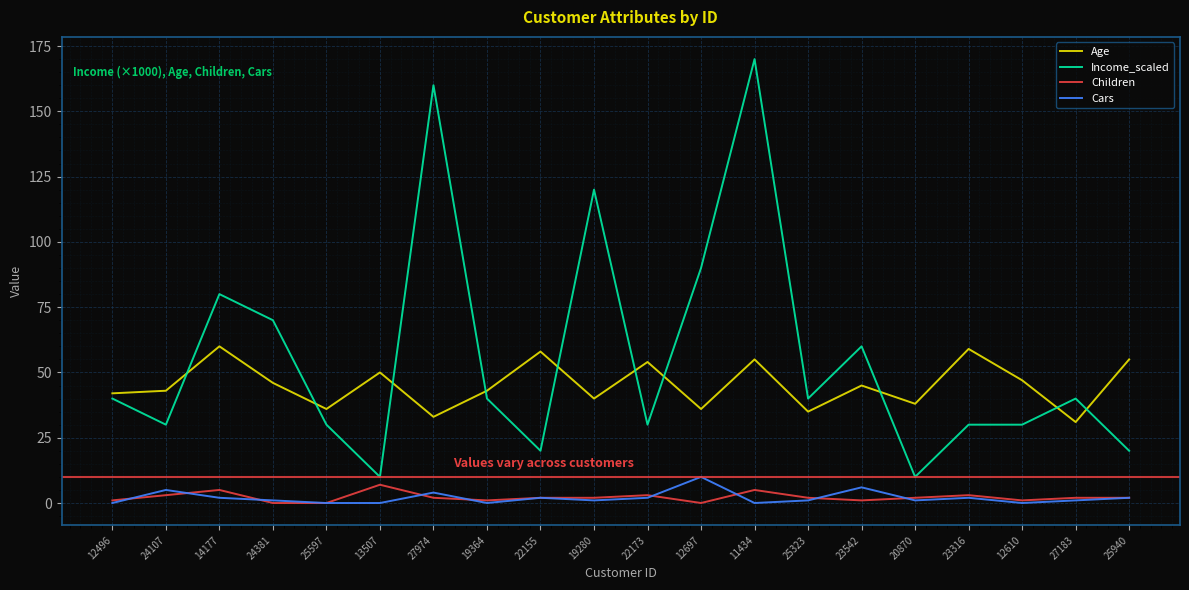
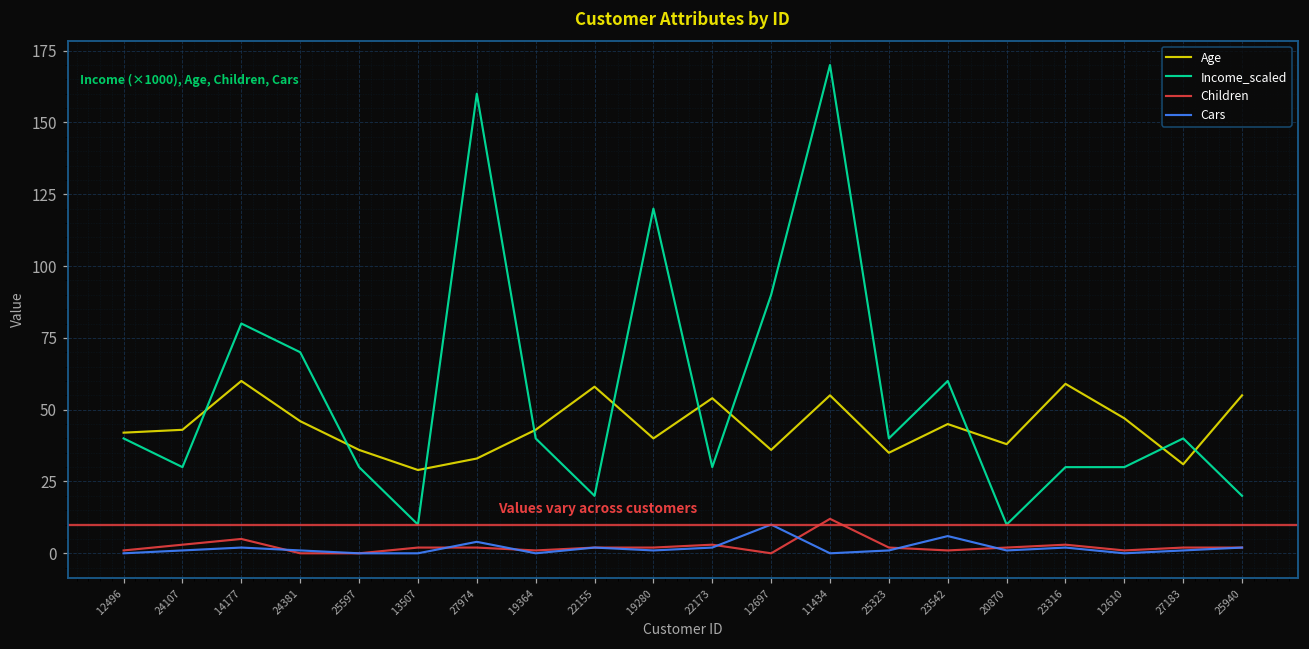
  {
    "Age": {
      "12496": 42,
      "24107": 43,
      "14177": 60,
      "24381": 46,
      "25597": 36,
-     "13507": 50,
+     "13507": 29,
      "27974": 33,
      "19364": 43,
      "22155": 58,
      "19280": 40,
      "22173": 54,
      "12697": 36,
      "11434": 55,
      "25323": 35,
      "23542": 45,
      "20870": 38,
      "23316": 59,
      "12610": 47,
      "27183": 31,
      "25940": 55
    },
    "Income_scaled": {
      "12496": 40,
      "24107": 30,
      "14177": 80,
      "24381": 70,
      "25597": 30,
      "13507": 10,
      "27974": 160,
      "19364": 40,
      "22155": 20,
      "19280": 120,
      "22173": 30,
      "12697": 90,
      "11434": 170,
      "25323": 40,
      "23542": 60,
      "20870": 10,
      "23316": 30,
      "12610": 30,
      "27183": 40,
      "25940": 20
    },
    "Children": {
      "12496": 1,
      "24107": 3,
      "14177": 5,
      "24381": 0,
-     "13507": 7,
+     "13507": 2,
      "27974": 2,
      "19364": 1,
      "19280": 2,
      "22173": 3,
      "12697": 0,
-     "11434": 5,
+     "11434": 12,
      "25323": 2,
      "23542": 1,
      "20870": 2,
      "23316": 3,
      "12610": 1,
      "27183": 2
    },
    "Cars": {
      "12496": 0,
-     "24107": 5,
+     "24107": 1,
      "14177": 2,
      "24381": 1,
      "13507": 0,
      "27974": 4,
      "19364": 0,
      "19280": 1,
      "22173": 2,
      "12697": 10,
      "11434": 0,
      "25323": 1,
      "23542": 6,
      "20870": 1,
      "23316": 2,
      "12610": 0,
      "27183": 1
    }
  }
